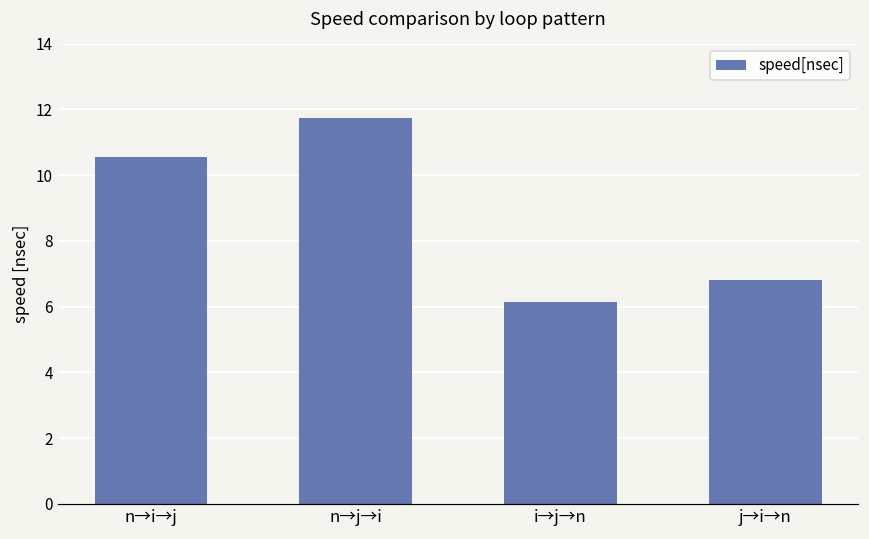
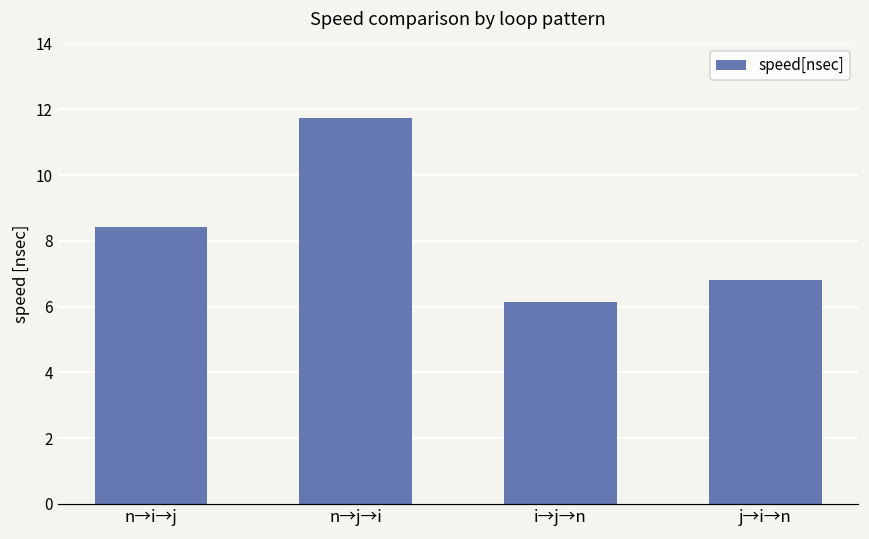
  {
-   "n→i→j": 10.6,
+   "n→i→j": 8.4,
    "n→j→i": 11.7,
    "i→j→n": 6.1,
    "j→i→n": 6.8
  }
